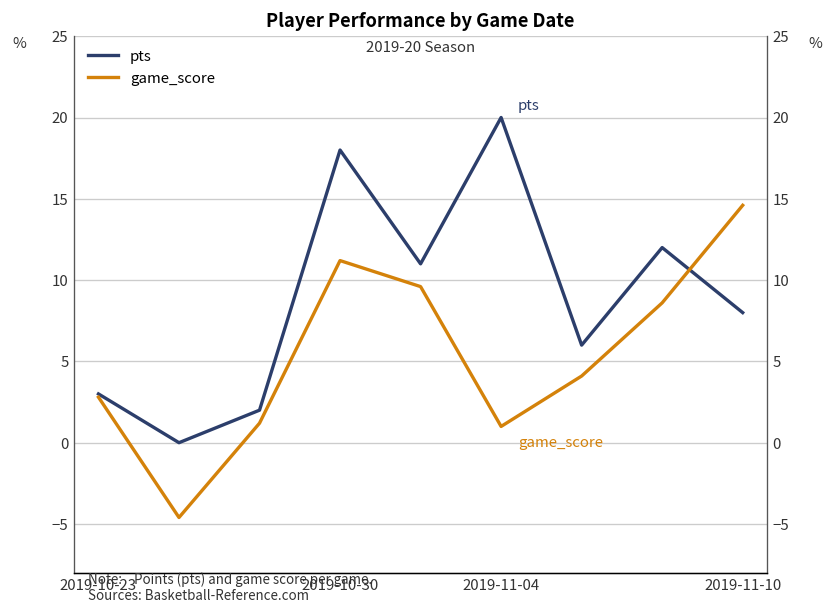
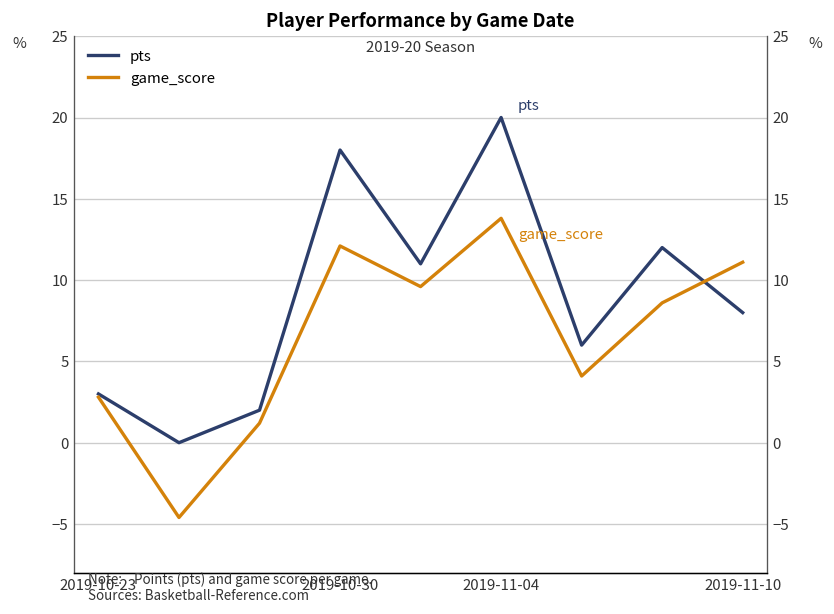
  {
    "pts": {
      "2019-10-23": 3.0,
      "2019-10-30": 18.0,
      "2019-11-04": 20.0,
      "2019-11-10": 8.0
    },
    "game_score": {
      "2019-10-23": 2.8,
-     "2019-10-30": 11.2,
-     "2019-11-04": 1.0,
-     "2019-11-10": 14.6
+     "2019-10-30": 12.1,
+     "2019-11-04": 13.8,
+     "2019-11-10": 11.1
    }
  }
